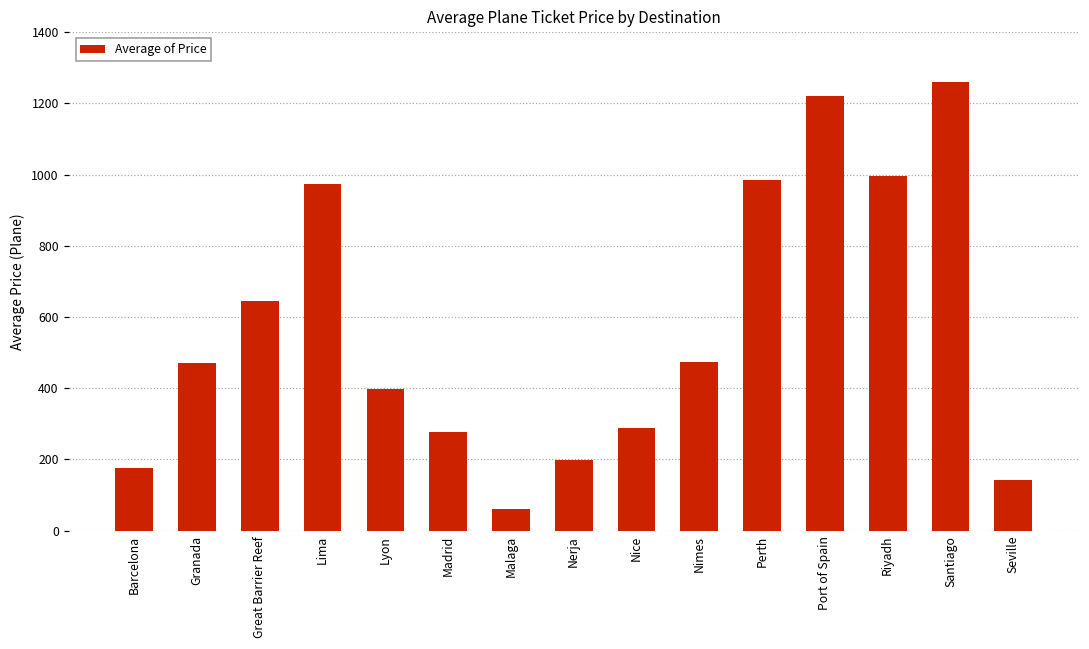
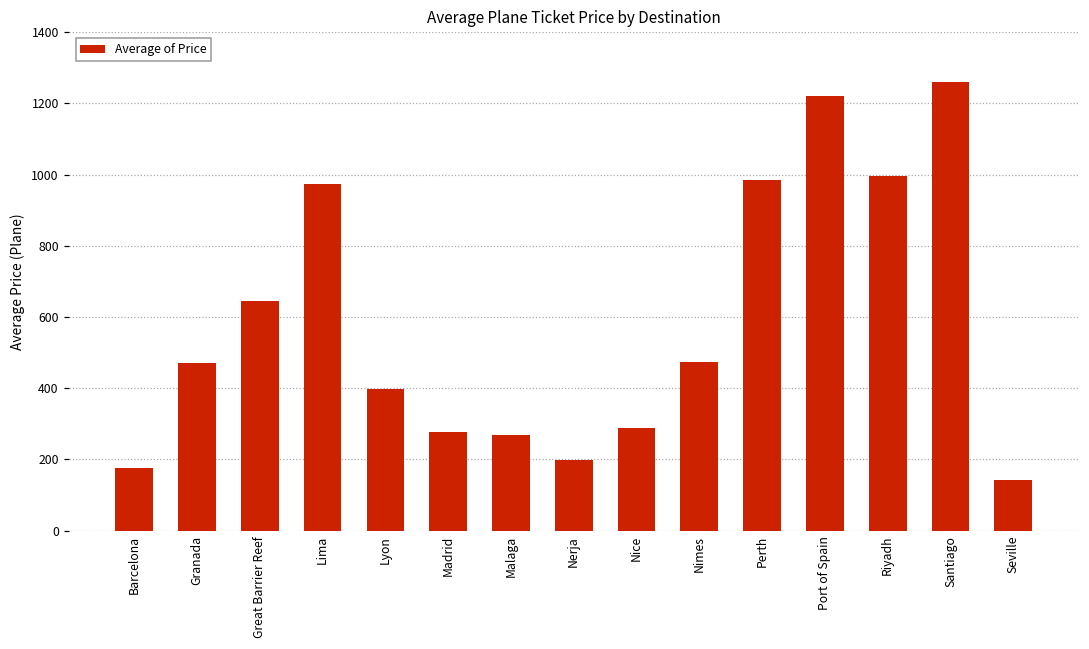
  {
    "Barcelona": 180,
    "Granada": 470,
    "Great Barrier Reef": 650,
    "Lima": 980,
    "Lyon": 400,
    "Madrid": 280,
-   "Malaga": 60,
+   "Malaga": 270,
    "Nerja": 200,
    "Nice": 290,
    "Nimes": 470,
    "Perth": 990,
    "Port of Spain": 1220,
    "Riyadh": 1000,
    "Santiago": 1260,
    "Seville": 140
  }
